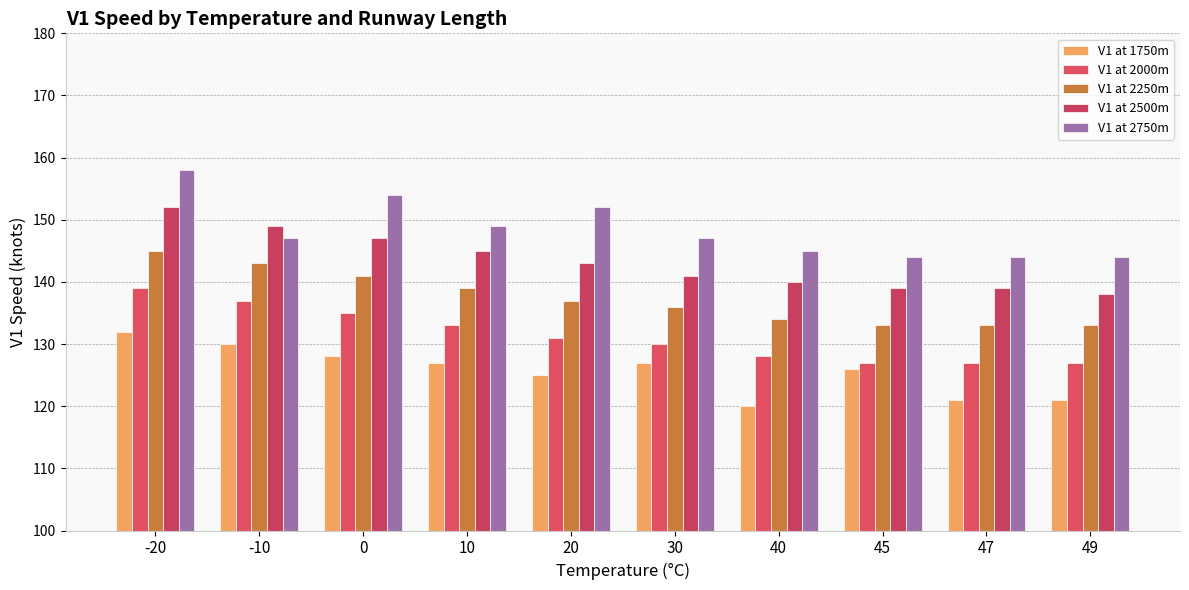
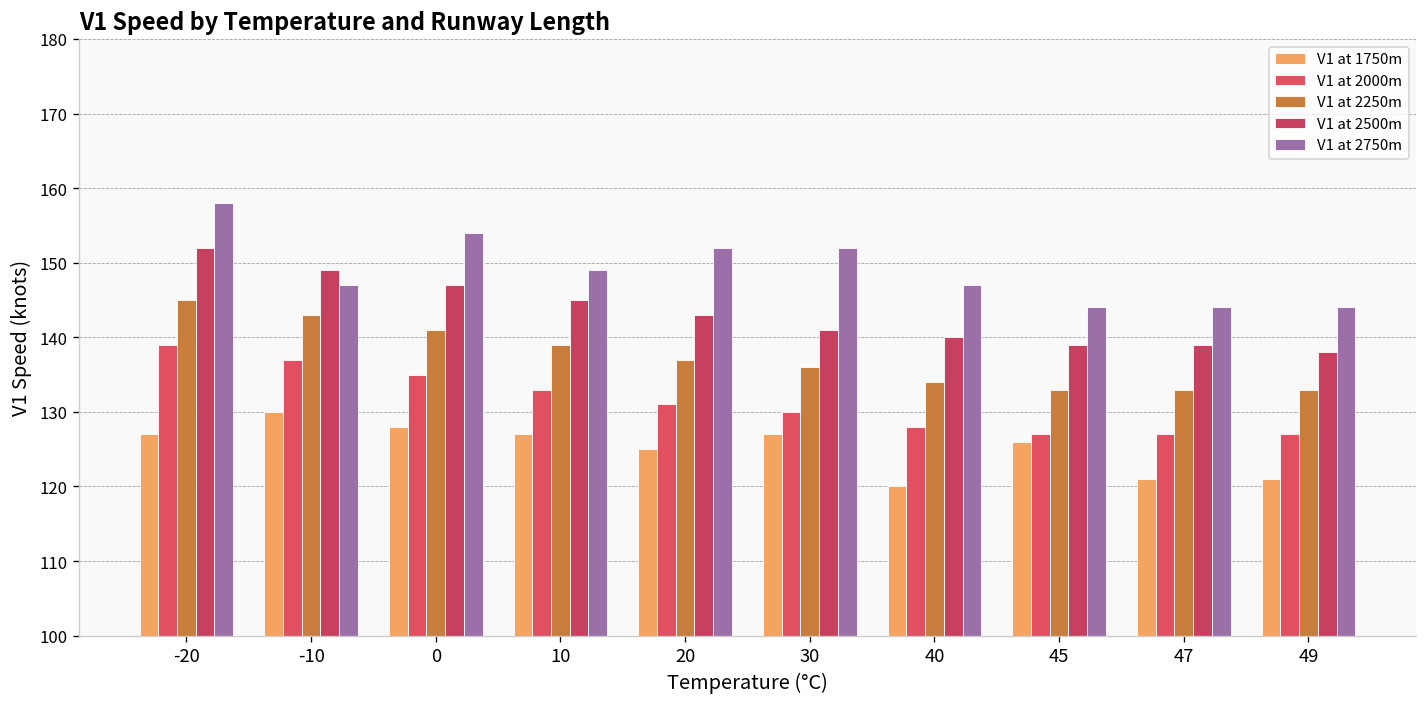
  {
    "V1 at 1750m": {
-     "-20": 132,
+     "-20": 127,
      "-10": 130,
      "0": 128,
      "10": 127,
      "20": 125,
      "30": 127,
      "40": 120,
      "45": 126,
      "47": 121,
      "49": 121
    },
    "V1 at 2250m": {
      "-20": 145,
      "-10": 143,
      "0": 141,
      "10": 139,
      "20": 137,
      "30": 136,
      "40": 134,
      "45": 133,
      "47": 133,
      "49": 133
    },
    "V1 at 2750m": {
      "-20": 158,
      "-10": 147,
      "0": 154,
      "10": 149,
      "20": 152,
-     "30": 147,
-     "40": 145,
+     "30": 152,
+     "40": 147,
      "45": 144,
      "47": 144,
      "49": 144
    }
  }
